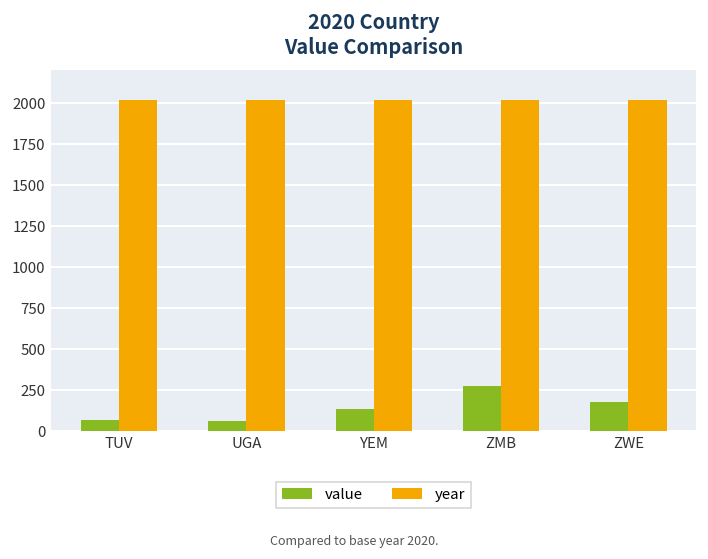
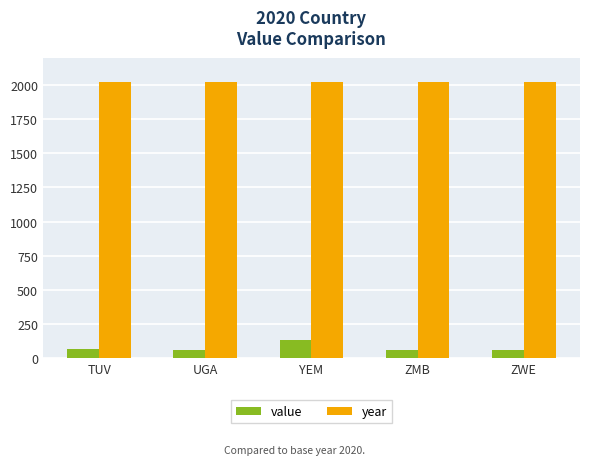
  {
    "value": {
      "TUV": 60,
      "UGA": 60,
      "YEM": 130,
-     "ZMB": 280,
-     "ZWE": 180
+     "ZMB": 60,
+     "ZWE": 60
    },
    "year": {
      "TUV": 2020,
      "UGA": 2020,
      "YEM": 2020,
      "ZMB": 2020,
      "ZWE": 2020
    }
  }
